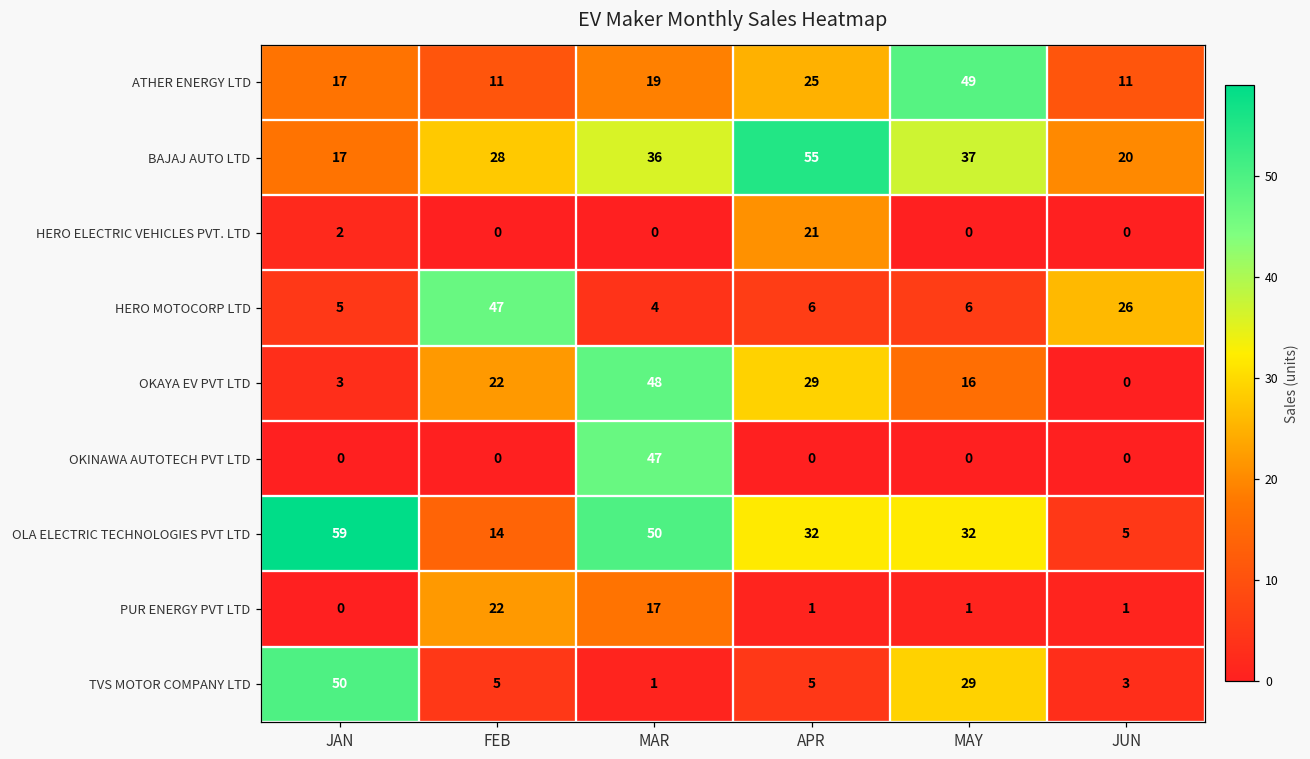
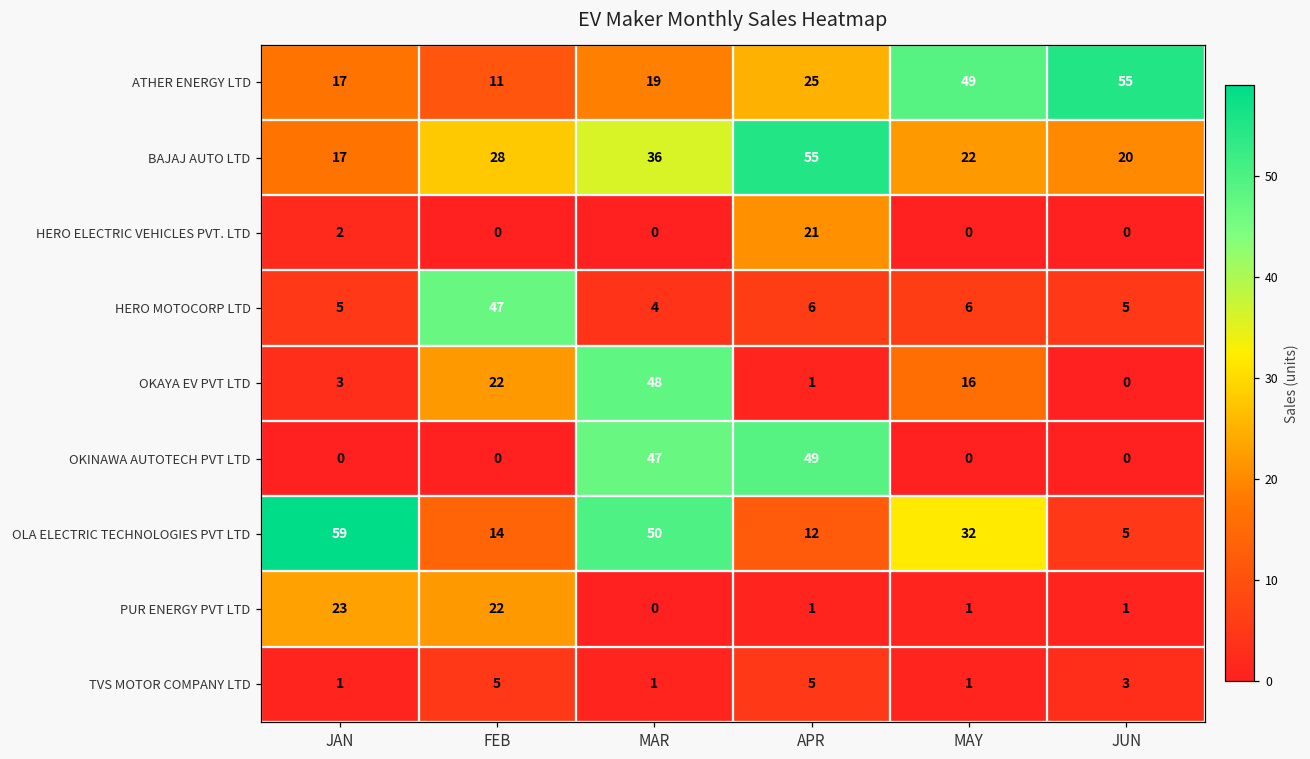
  {
    "ATHER ENERGY LTD": {
      "JAN": 17,
      "FEB": 11,
      "MAR": 19,
      "APR": 25,
      "MAY": 49,
-     "JUN": 11
+     "JUN": 55
    },
    "BAJAJ AUTO LTD": {
      "JAN": 17,
      "FEB": 28,
      "MAR": 36,
      "APR": 55,
-     "MAY": 37,
+     "MAY": 22,
      "JUN": 20
    },
    "HERO ELECTRIC VEHICLES PVT. LTD": {
      "JAN": 2,
      "FEB": 0,
      "MAR": 0,
      "APR": 21,
      "MAY": 0,
      "JUN": 0
    },
    "HERO MOTOCORP LTD": {
      "JAN": 5,
      "FEB": 47,
      "MAR": 4,
      "APR": 6,
      "MAY": 6,
-     "JUN": 26
+     "JUN": 5
    },
    "OKAYA EV PVT LTD": {
      "JAN": 3,
      "FEB": 22,
      "MAR": 48,
-     "APR": 29,
+     "APR": 1,
      "MAY": 16,
      "JUN": 0
    },
    "OKINAWA AUTOTECH PVT LTD": {
      "JAN": 0,
      "FEB": 0,
      "MAR": 47,
-     "APR": 0,
+     "APR": 49,
      "MAY": 0,
      "JUN": 0
    },
    "OLA ELECTRIC TECHNOLOGIES PVT LTD": {
      "JAN": 59,
      "FEB": 14,
      "MAR": 50,
-     "APR": 32,
+     "APR": 12,
      "MAY": 32,
      "JUN": 5
    },
    "PUR ENERGY PVT LTD": {
-     "JAN": 0,
+     "JAN": 23,
      "FEB": 22,
-     "MAR": 17,
+     "MAR": 0,
      "APR": 1,
      "MAY": 1,
      "JUN": 1
    },
    "TVS MOTOR COMPANY LTD": {
-     "JAN": 50,
+     "JAN": 1,
      "FEB": 5,
      "MAR": 1,
      "APR": 5,
-     "MAY": 29,
+     "MAY": 1,
      "JUN": 3
    }
  }
